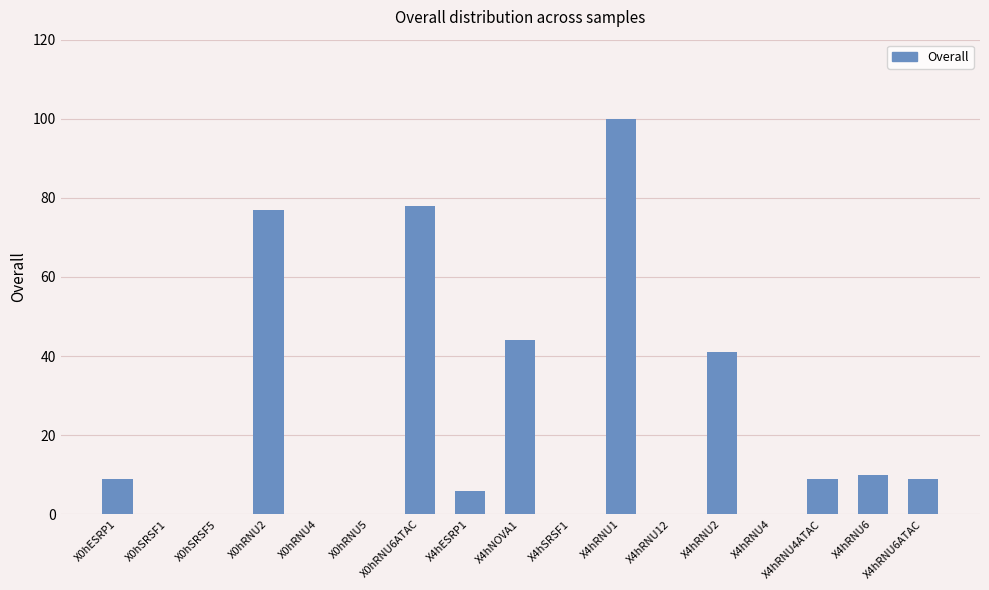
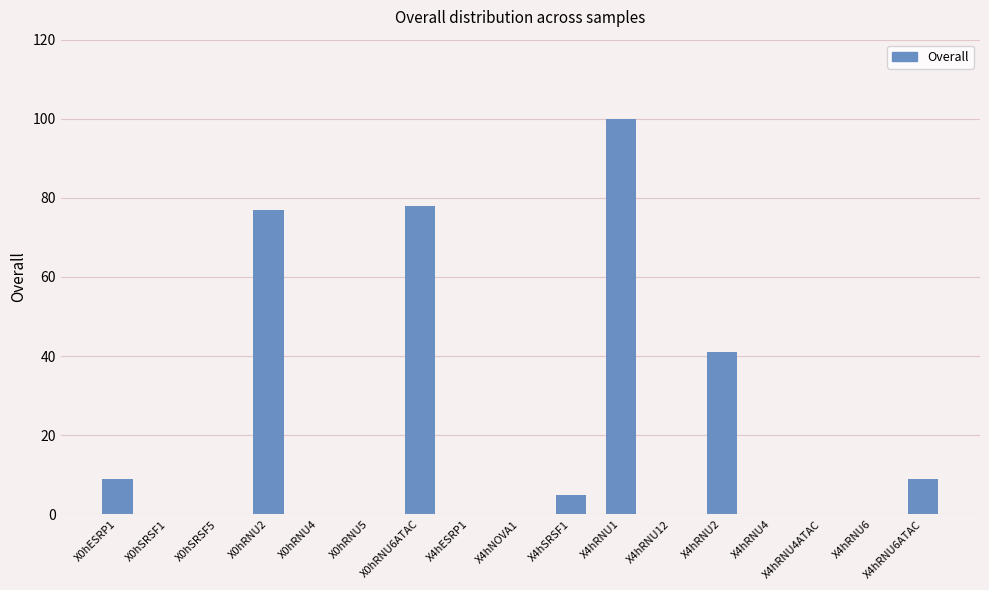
  {
    "X0hESRP1": 9,
    "X0hSRSF1": 0,
    "X0hSRSF5": 0,
    "X0hRNU2": 77,
    "X0hRNU4": 0,
    "X0hRNU5": 0,
    "X0hRNU6ATAC": 78,
-   "X4hESRP1": 6,
-   "X4hNOVA1": 44,
-   "X4hSRSF1": 0,
+   "X4hESRP1": 0,
+   "X4hNOVA1": 0,
+   "X4hSRSF1": 5,
    "X4hRNU1": 100,
    "X4hRNU12": 0,
    "X4hRNU2": 41,
    "X4hRNU4": 0,
-   "X4hRNU4ATAC": 9,
-   "X4hRNU6": 10,
+   "X4hRNU4ATAC": 0,
+   "X4hRNU6": 0,
    "X4hRNU6ATAC": 9
  }
